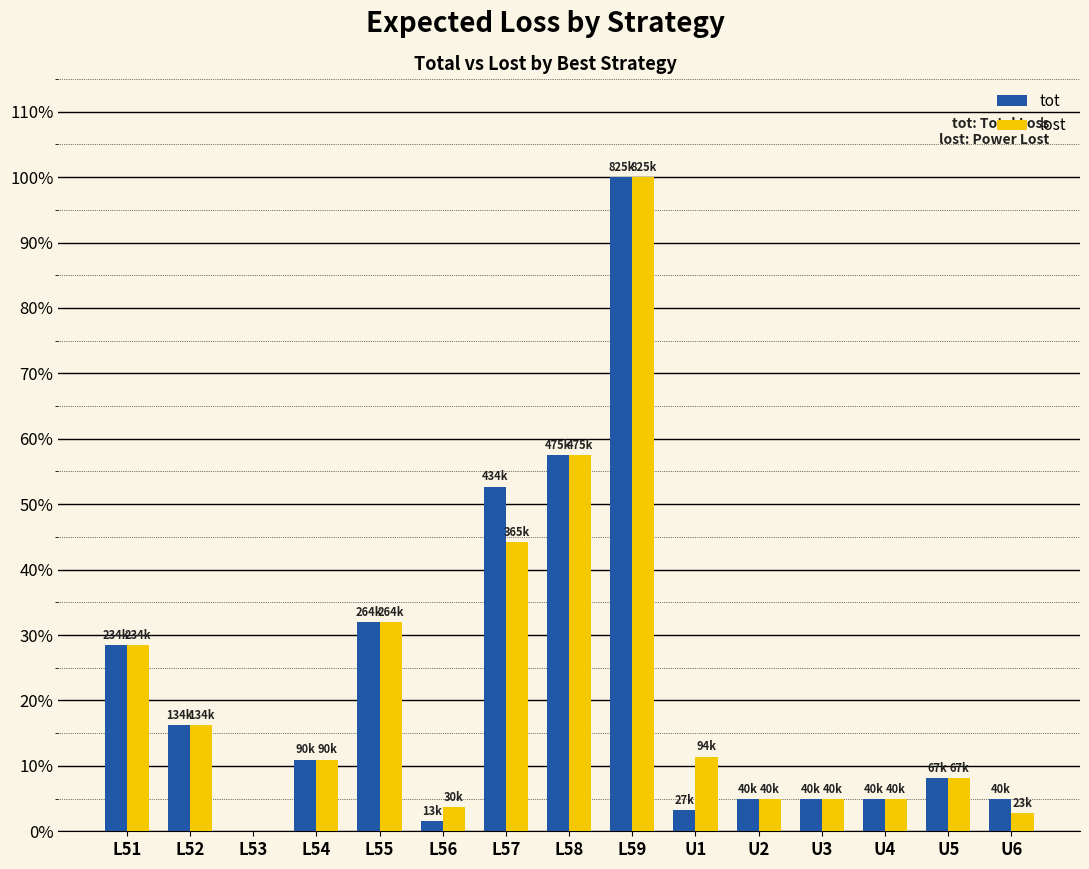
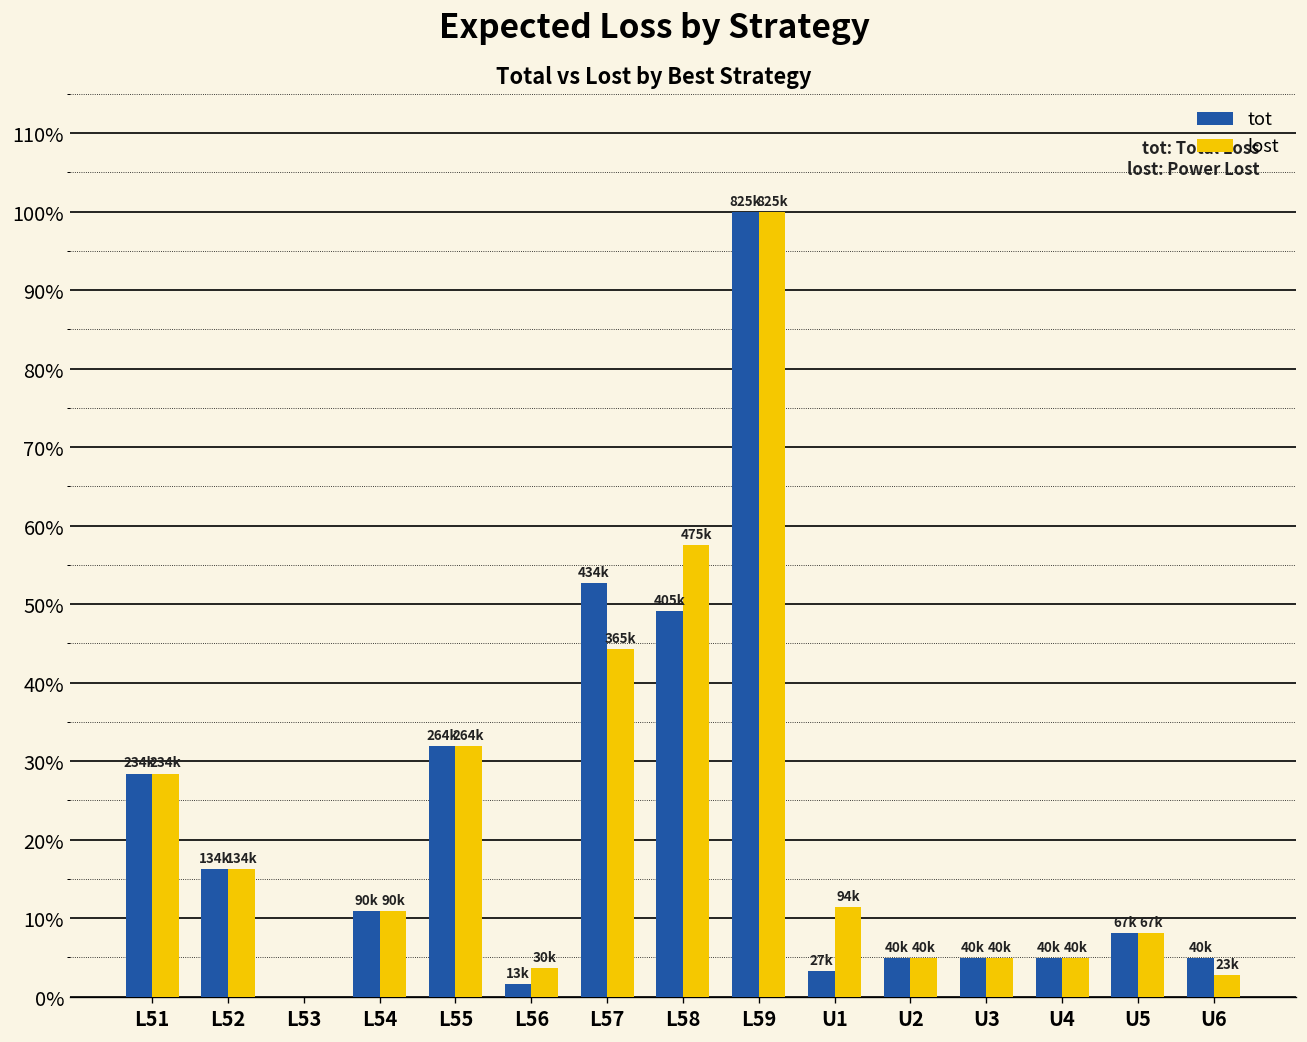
  {
    "tot": {
-     "L58": "475k"
+     "L58": "405k"
    },
    "lost": {
      "L53": "0%"
    }
  }
